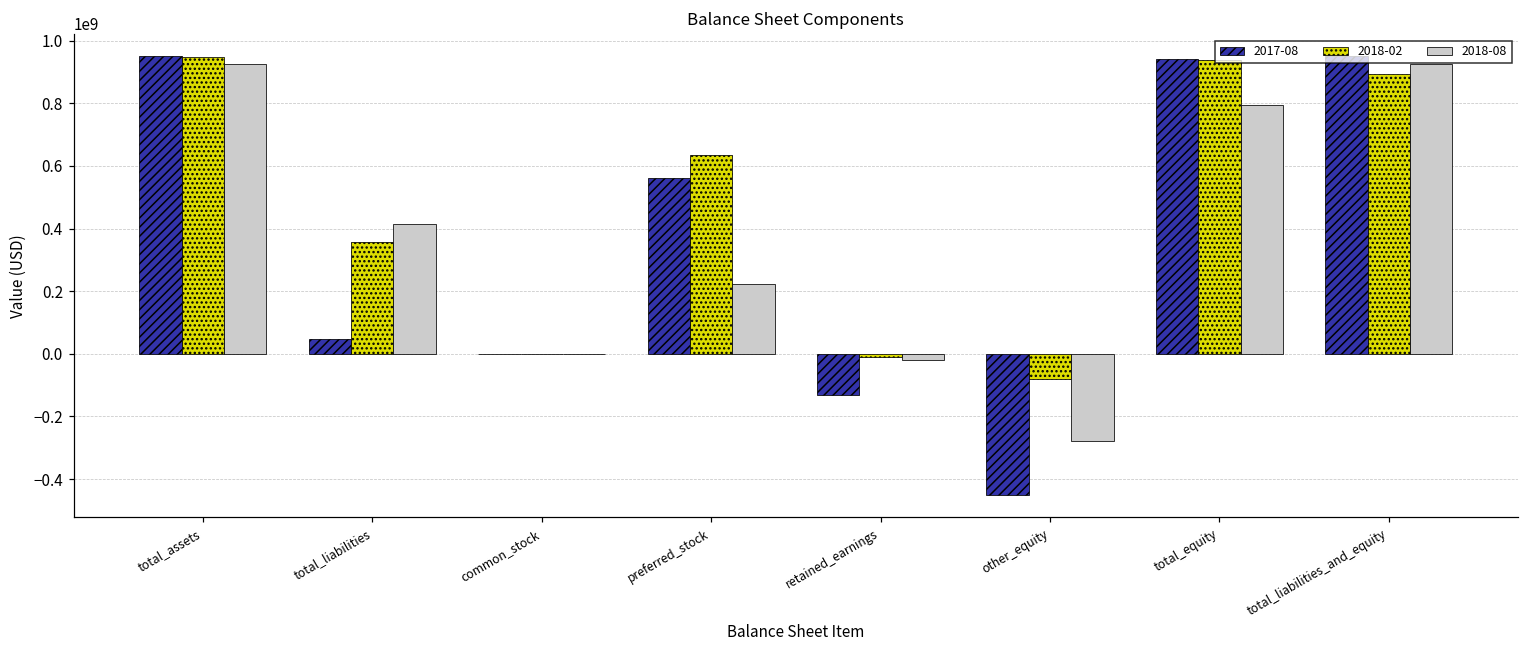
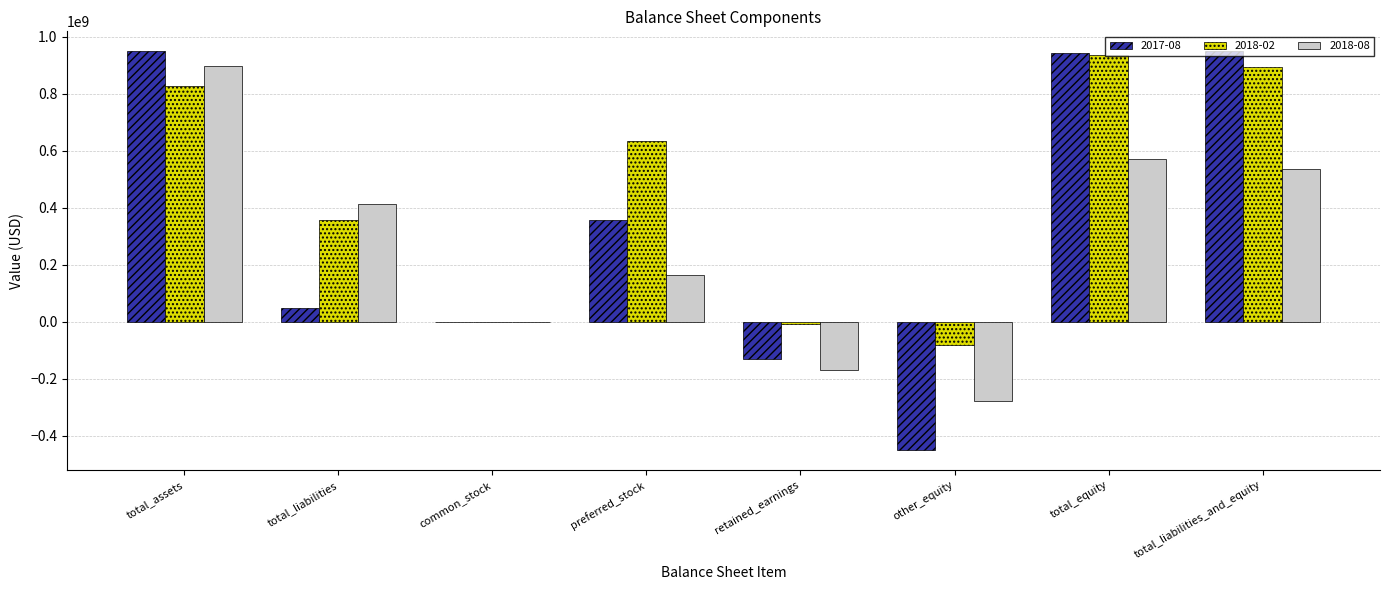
  {
    "2017-08": {
      "total_assets": 950000000,
      "total_liabilities": 50000000,
-     "preferred_stock": 560000000,
+     "preferred_stock": 360000000,
      "retained_earnings": -130000000,
      "other_equity": -450000000,
      "total_equity": 940000000
    },
    "2018-02": {
-     "total_assets": 950000000,
+     "total_assets": 830000000,
      "total_liabilities": 360000000,
      "preferred_stock": 640000000,
      "other_equity": -80000000,
      "total_liabilities_and_equity": 890000000
    },
    "2018-08": {
-     "total_assets": 930000000,
+     "total_assets": 900000000,
      "total_liabilities": 410000000,
-     "preferred_stock": 220000000,
-     "retained_earnings": -20000000,
+     "preferred_stock": 160000000,
+     "retained_earnings": -170000000,
      "other_equity": -280000000,
-     "total_equity": 790000000,
-     "total_liabilities_and_equity": 930000000
+     "total_equity": 570000000,
+     "total_liabilities_and_equity": 530000000
    }
  }
